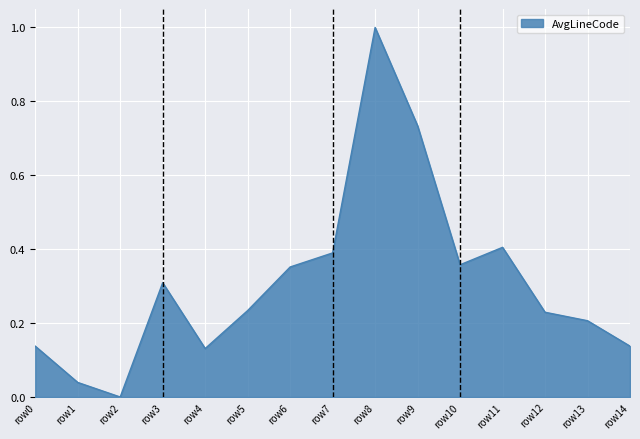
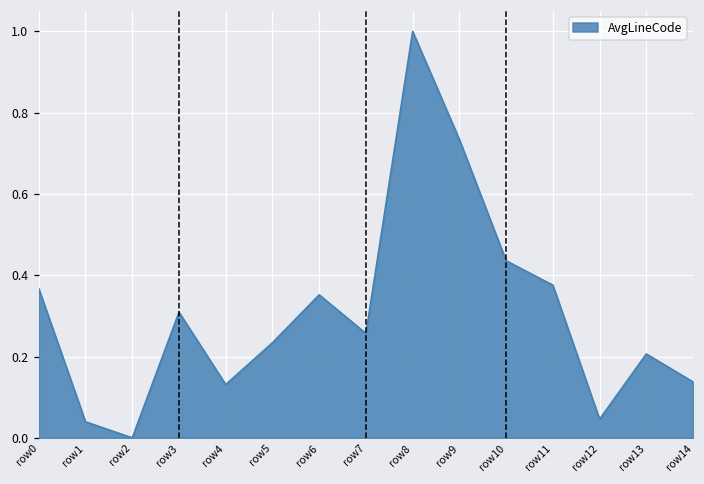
  {
-   "row0": 0.14,
+   "row0": 0.37,
    "row1": 0.04,
    "row2": 0.00,
    "row3": 0.31,
    "row4": 0.13,
    "row5": 0.23,
    "row6": 0.35,
-   "row7": 0.39,
+   "row7": 0.26,
    "row8": 1.00,
    "row9": 0.73,
-   "row10": 0.36,
-   "row11": 0.41,
-   "row12": 0.23,
+   "row10": 0.44,
+   "row11": 0.38,
+   "row12": 0.05,
    "row13": 0.21,
    "row14": 0.14
  }
